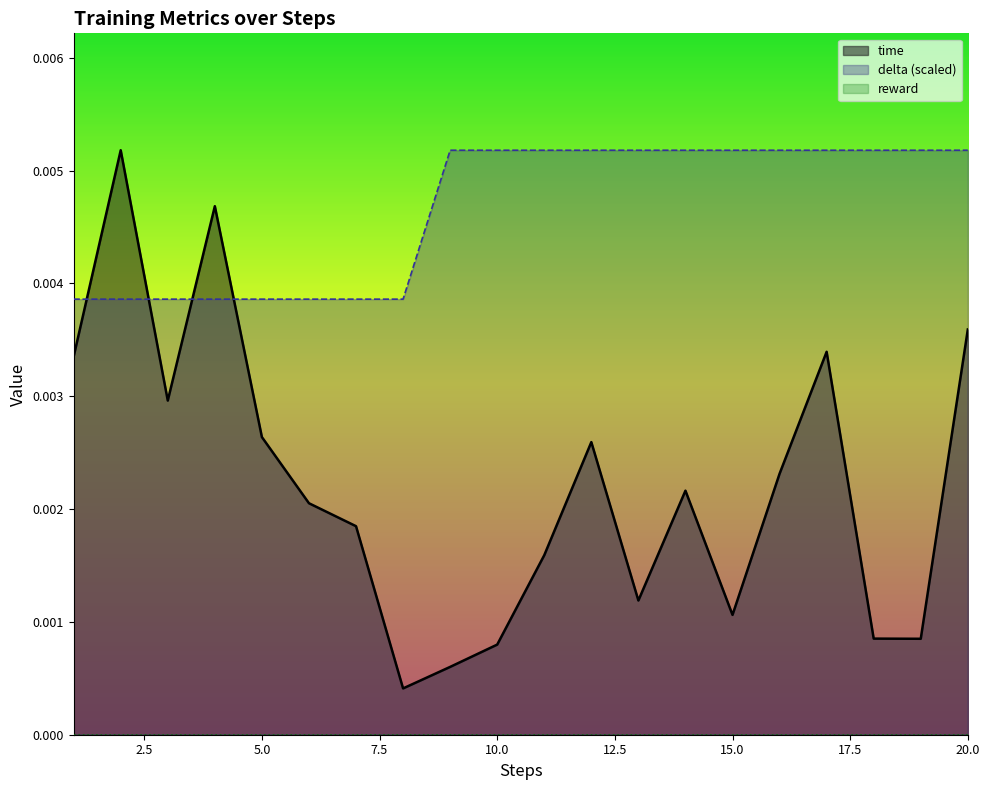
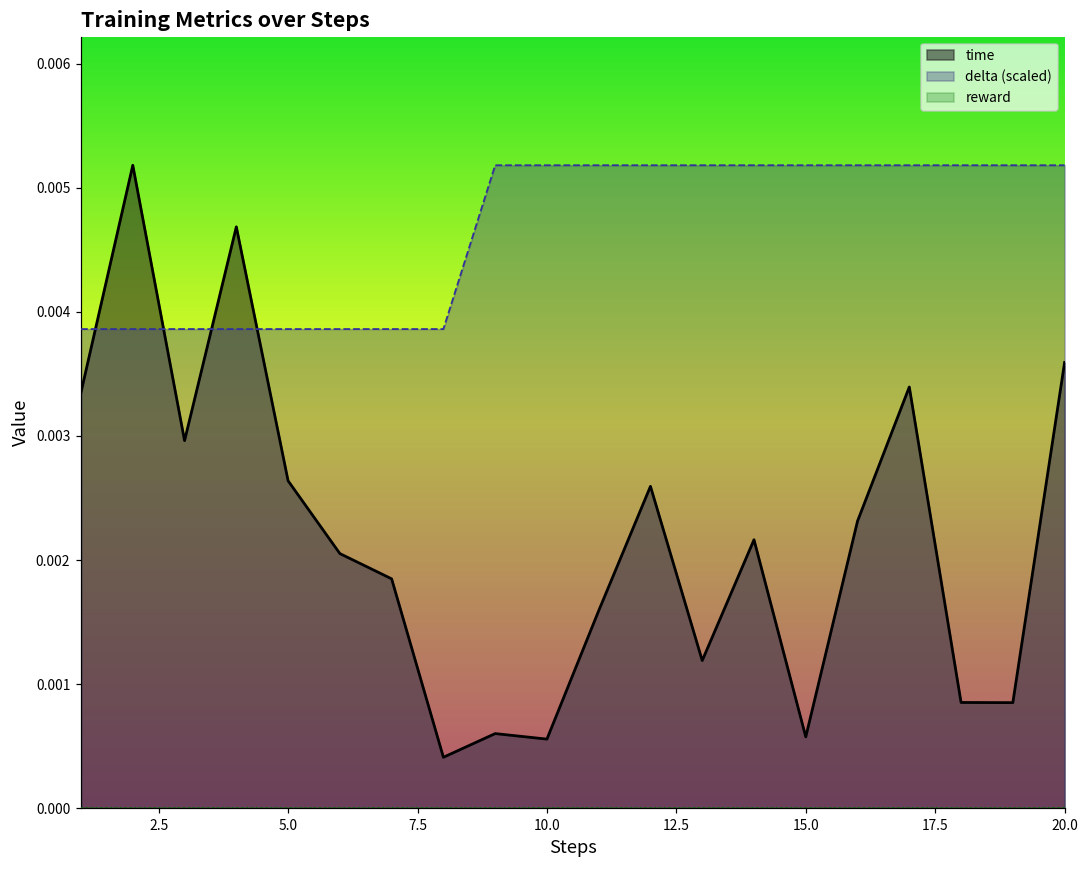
  {
    "time": {
      "5.0": 0.00264,
-     "10.0": 0.00080,
-     "15.0": 0.00106,
+     "10.0": 0.00056,
+     "15.0": 0.00057,
      "20.0": 0.00359
    },
    "delta (scaled)": {
      "5.0": 0.00386,
      "10.0": 0.00518,
      "15.0": 0.00518,
      "20.0": 0.00518
    },
    "reward": {
      "5.0": 0.00000,
      "10.0": 0.00000,
      "15.0": 0.00000,
      "20.0": 0.00000
    }
  }
